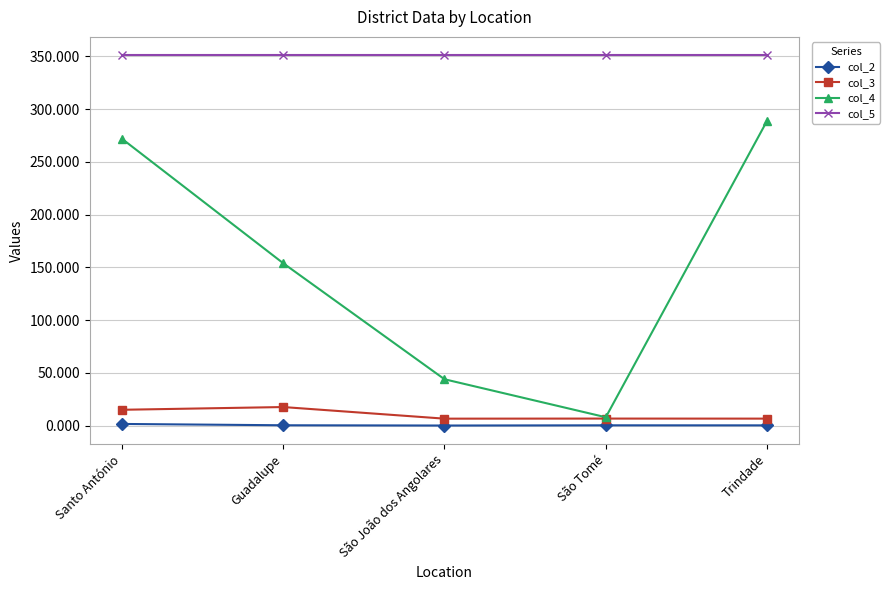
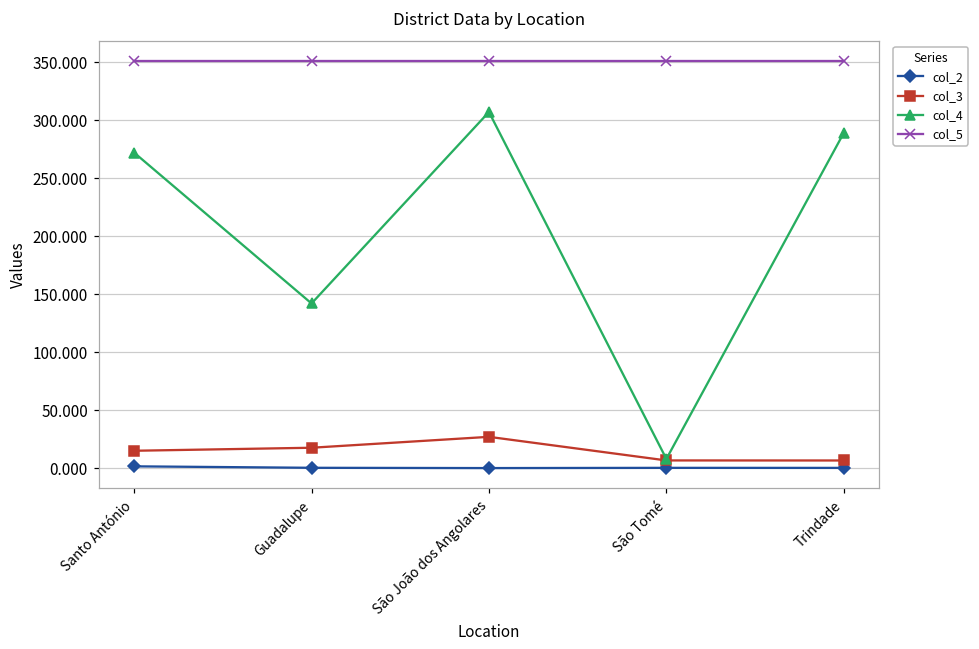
  {
    "col_2": {
      "Santo António": 2,
      "Guadalupe": 0,
      "São João dos Angolares": 0,
      "São Tomé": 0,
      "Trindade": 0
    },
    "col_3": {
      "Santo António": 15,
      "Guadalupe": 18,
-     "São João dos Angolares": 7,
+     "São João dos Angolares": 27,
      "Trindade": 7
    },
    "col_4": {
      "Santo António": 272,
-     "Guadalupe": 154,
-     "São João dos Angolares": 44,
+     "Guadalupe": 142,
+     "São João dos Angolares": 307,
      "Trindade": 289
    },
    "col_5": {
      "Santo António": 351,
      "Guadalupe": 351,
      "São João dos Angolares": 351,
      "São Tomé": 351,
      "Trindade": 351
    }
  }
